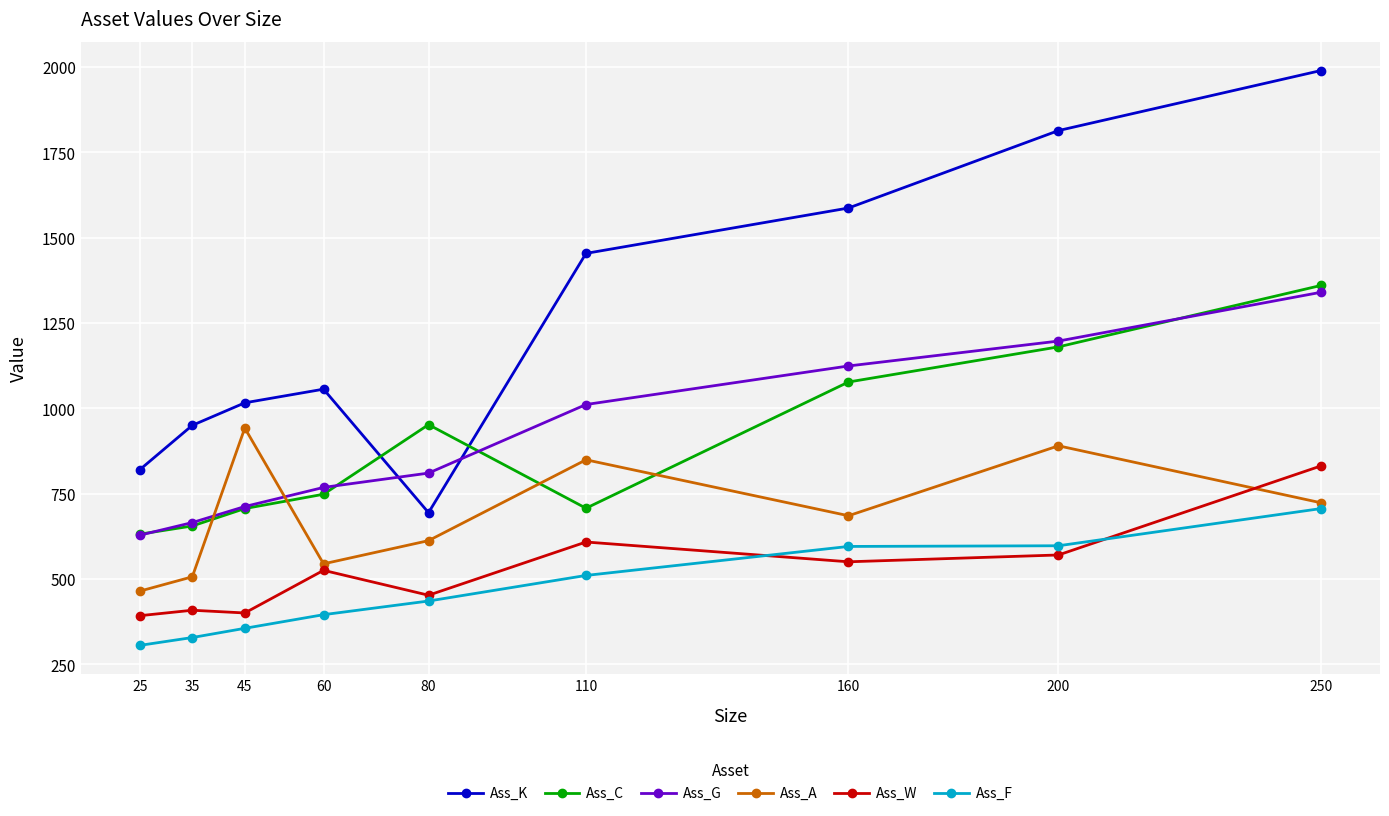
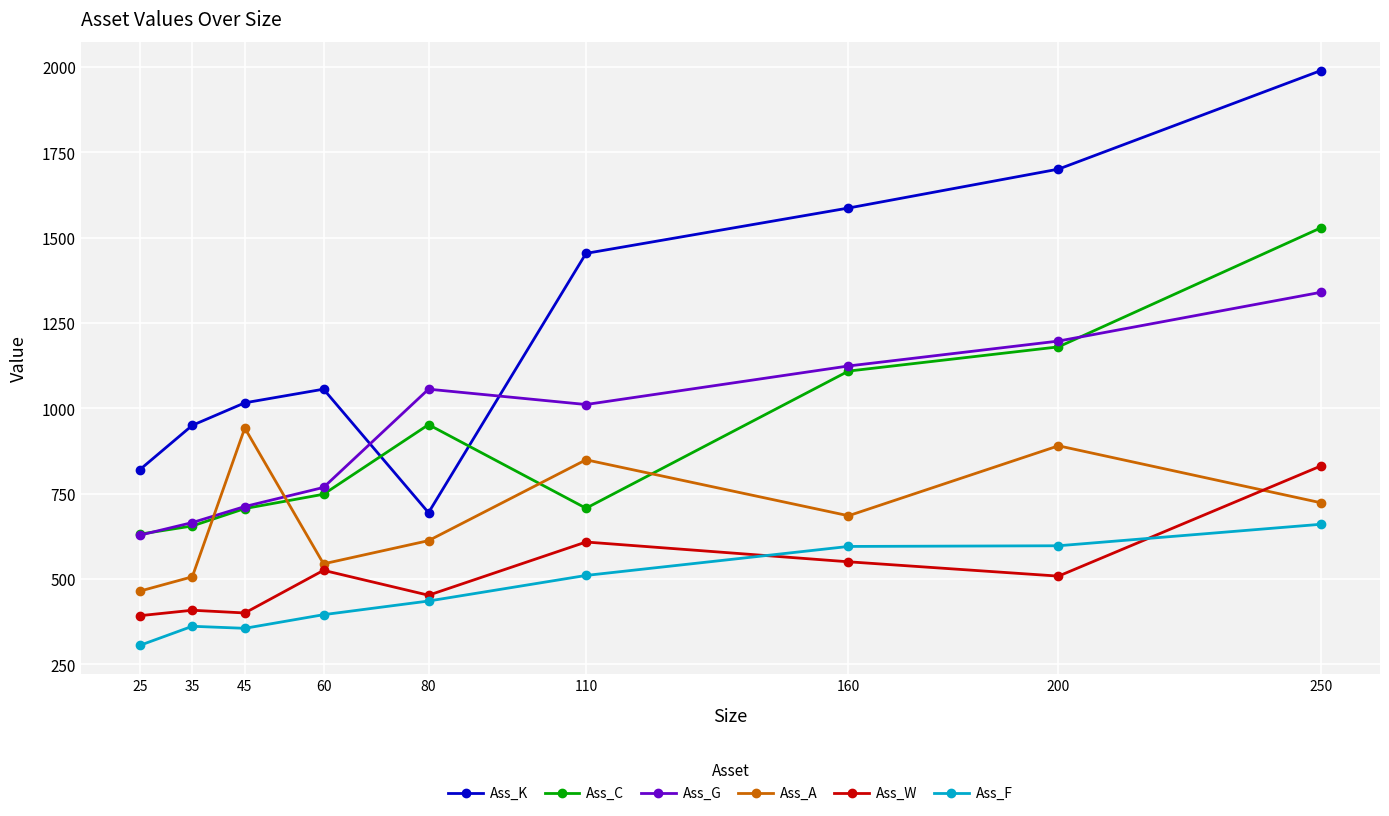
  {
    "Ass_K": {
      "25": 820,
      "35": 950,
      "45": 1020,
      "60": 1060,
      "80": 690,
      "110": 1450,
      "160": 1590,
-     "200": 1810,
+     "200": 1700,
      "250": 1990
    },
    "Ass_C": {
      "35": 660,
      "60": 750,
      "80": 950,
      "110": 710,
-     "160": 1080,
+     "160": 1110,
      "200": 1180,
-     "250": 1360
+     "250": 1530
    },
    "Ass_G": {
      "35": 670,
      "60": 770,
-     "80": 810,
+     "80": 1060,
      "110": 1010,
      "160": 1120,
      "200": 1200,
      "250": 1340
    },
    "Ass_A": {
      "25": 460,
      "35": 510,
      "45": 940,
      "60": 540,
      "80": 610,
      "110": 850,
      "160": 690,
      "200": 890,
      "250": 720
    },
    "Ass_W": {
      "25": 390,
      "35": 410,
      "45": 400,
      "60": 530,
      "80": 450,
      "110": 610,
      "160": 550,
-     "200": 570,
+     "200": 510,
      "250": 830
    },
    "Ass_F": {
      "25": 310,
-     "35": 330,
+     "35": 360,
      "45": 360,
      "60": 400,
      "80": 440,
      "110": 510,
      "160": 600,
      "200": 600,
-     "250": 710
+     "250": 660
    }
  }
